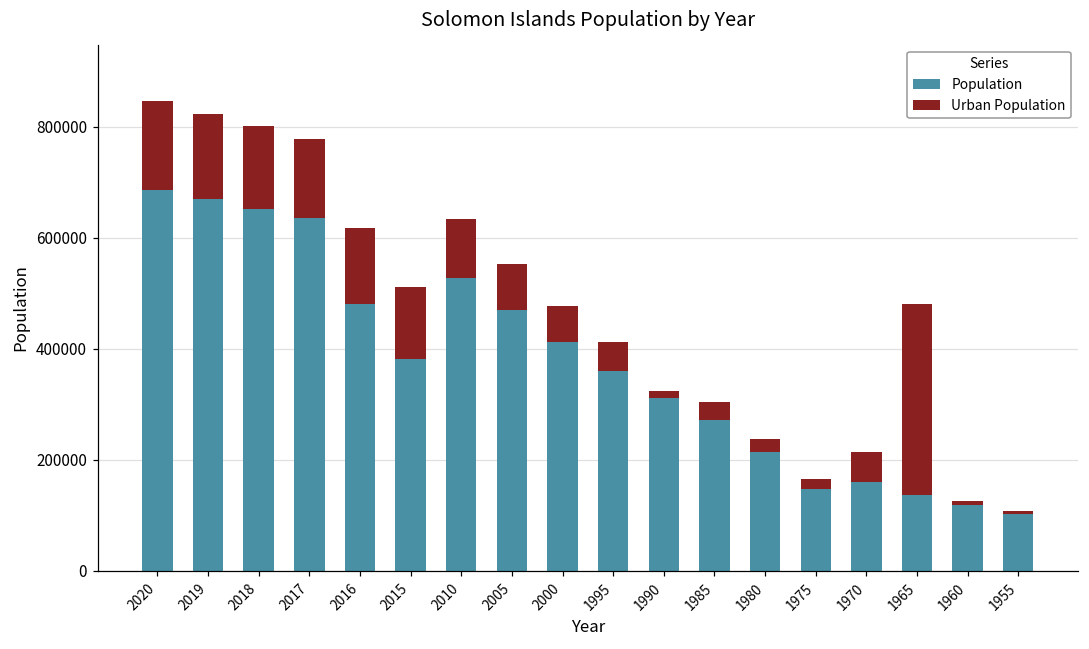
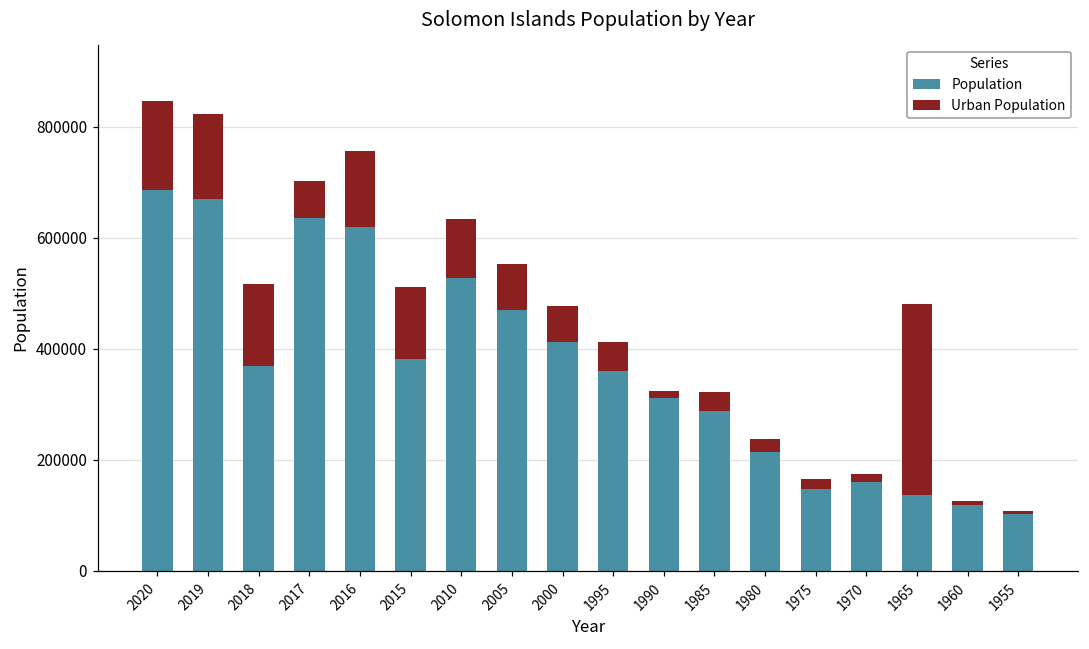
  {
    "Population": {
      "2020": 690000,
      "2019": 670000,
-     "2018": 650000,
+     "2018": 370000,
      "2017": 640000,
-     "2016": 480000,
+     "2016": 620000,
      "2015": 380000,
      "2010": 530000,
      "2005": 470000,
      "2000": 410000,
      "1995": 360000,
      "1990": 310000,
-     "1985": 270000,
+     "1985": 290000,
      "1980": 210000,
      "1975": 150000,
      "1970": 160000,
      "1965": 140000,
      "1960": 120000,
      "1955": 100000
    },
    "Urban Population": {
      "2020": 160000,
      "2019": 150000,
      "2018": 150000,
-     "2017": 140000,
+     "2017": 70000,
      "2016": 140000,
      "2015": 130000,
      "2010": 110000,
      "2005": 80000,
      "2000": 70000,
      "1995": 50000,
      "1990": 10000,
      "1985": 30000,
      "1980": 20000,
      "1975": 20000,
-     "1970": 50000,
+     "1970": 10000,
      "1965": 340000,
      "1960": 10000
    }
  }
